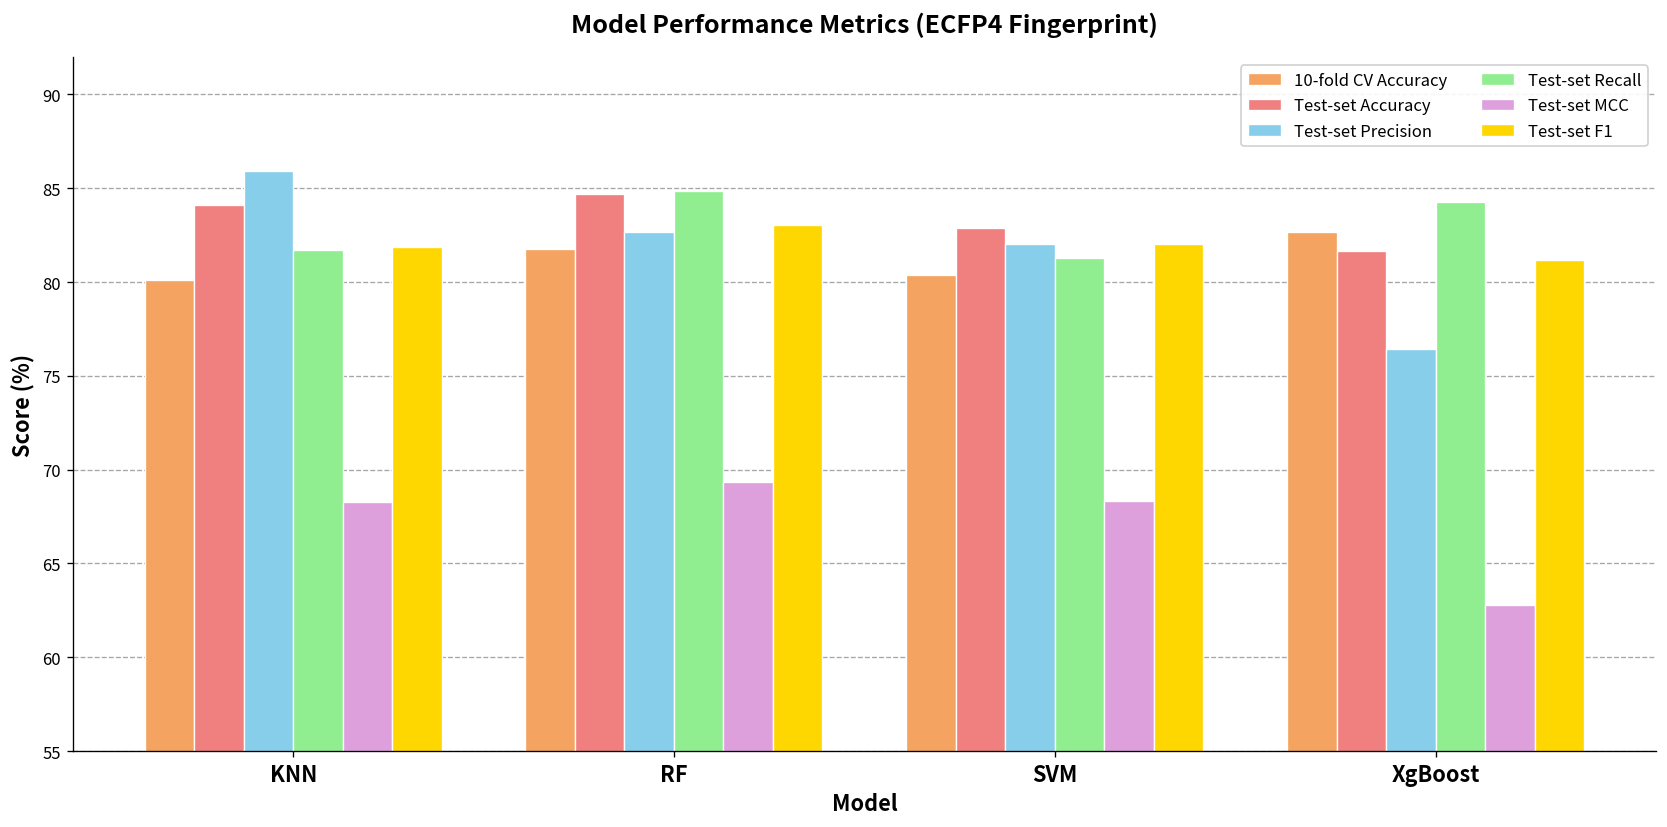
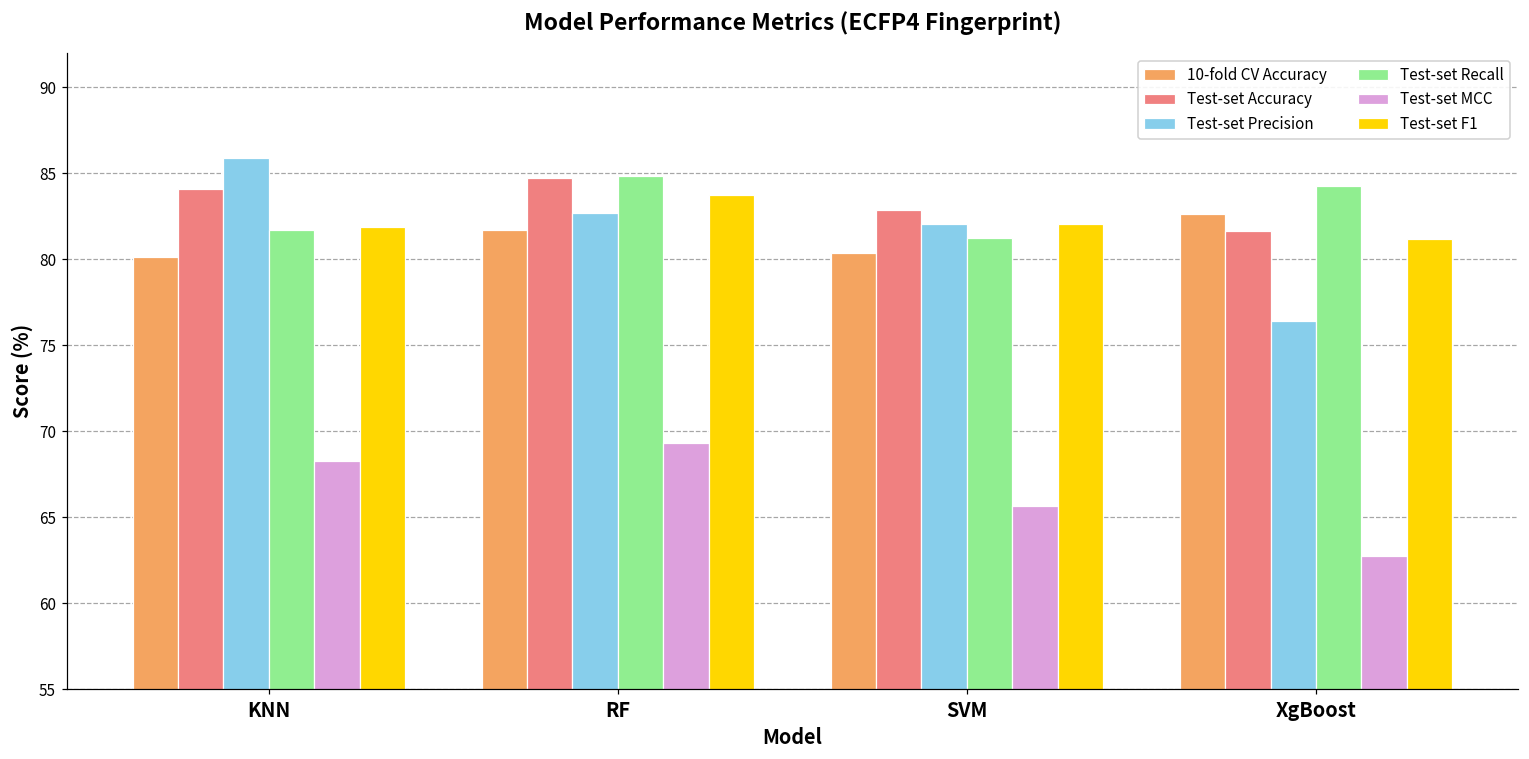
  {
    "Test-set Precision": {
      "KNN": 85.9,
      "RF": 82.7,
      "SVM": 82.1,
      "XgBoost": 76.4
    },
    "Test-set Recall": {
      "KNN": 81.7,
      "RF": 84.9,
      "SVM": 81.3,
      "XgBoost": 84.3
    },
    "Test-set MCC": {
      "KNN": 68.3,
      "RF": 69.3,
-     "SVM": 68.3,
+     "SVM": 65.7,
      "XgBoost": 62.8
    },
    "Test-set F1": {
      "KNN": 81.9,
-     "RF": 83.0,
+     "RF": 83.8,
      "SVM": 82.1,
      "XgBoost": 81.2
    }
  }
